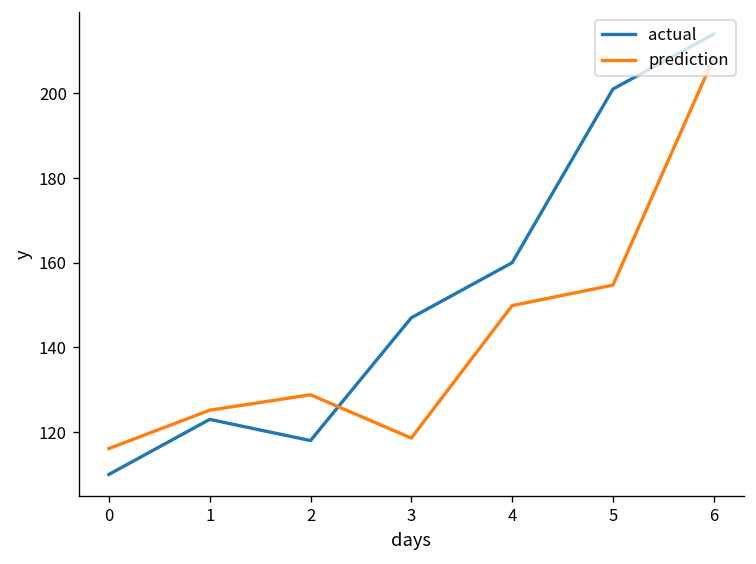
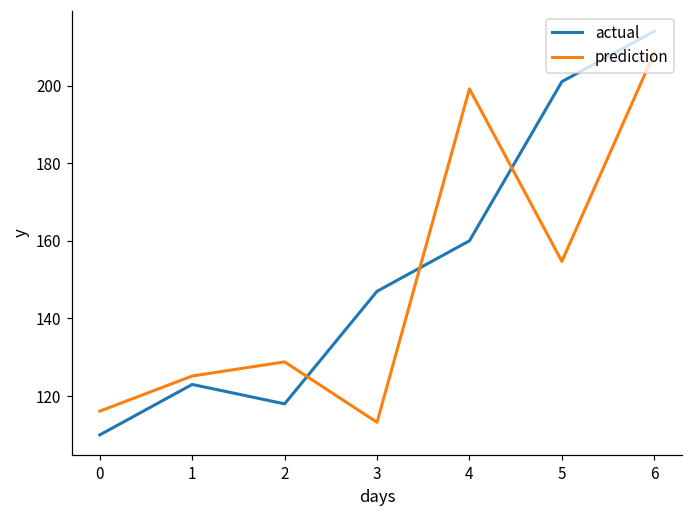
  {
    "actual": {
      "0": 110,
      "1": 123,
      "2": 118,
      "3": 147,
      "4": 160,
      "5": 201
    },
    "prediction": {
      "0": 116,
      "1": 125,
      "2": 129,
-     "3": 119,
-     "4": 150,
+     "3": 113,
+     "4": 199,
      "5": 155
    }
  }
